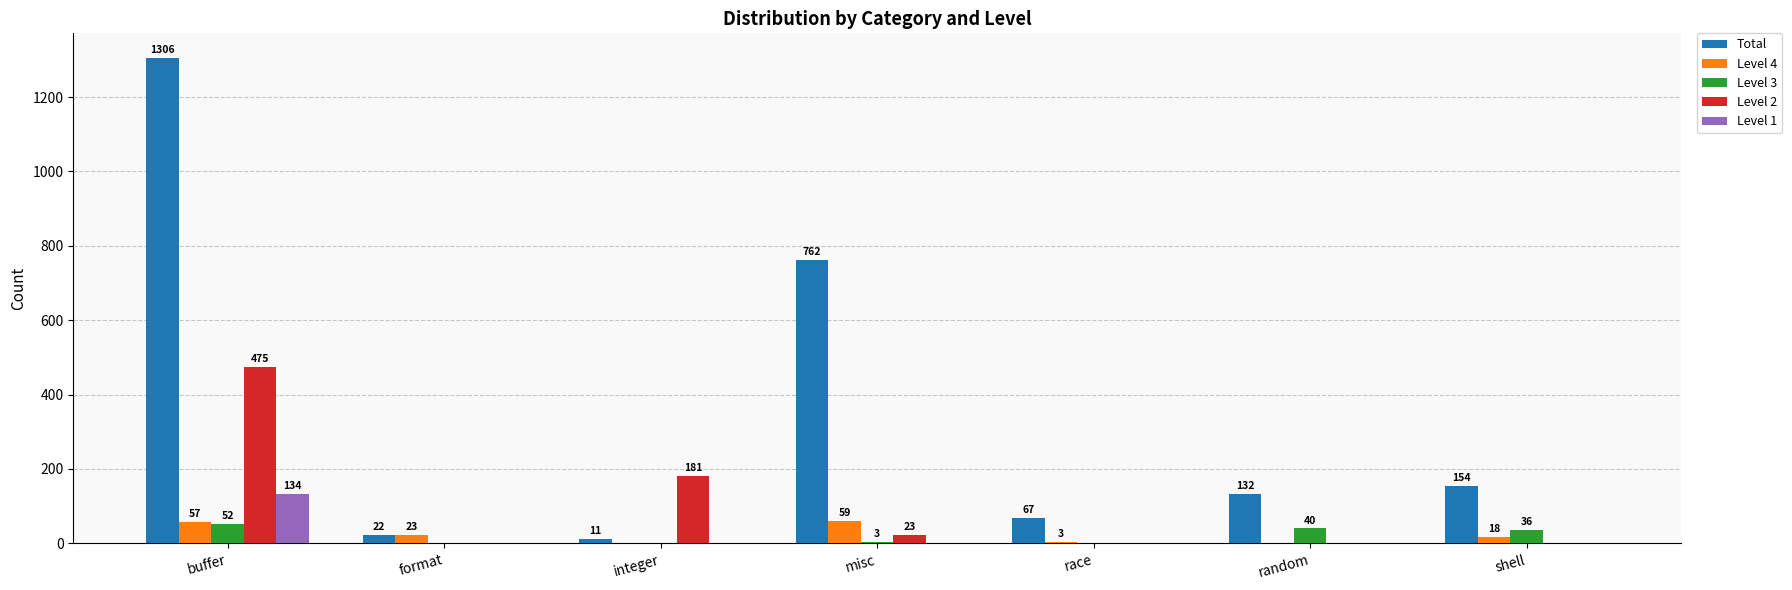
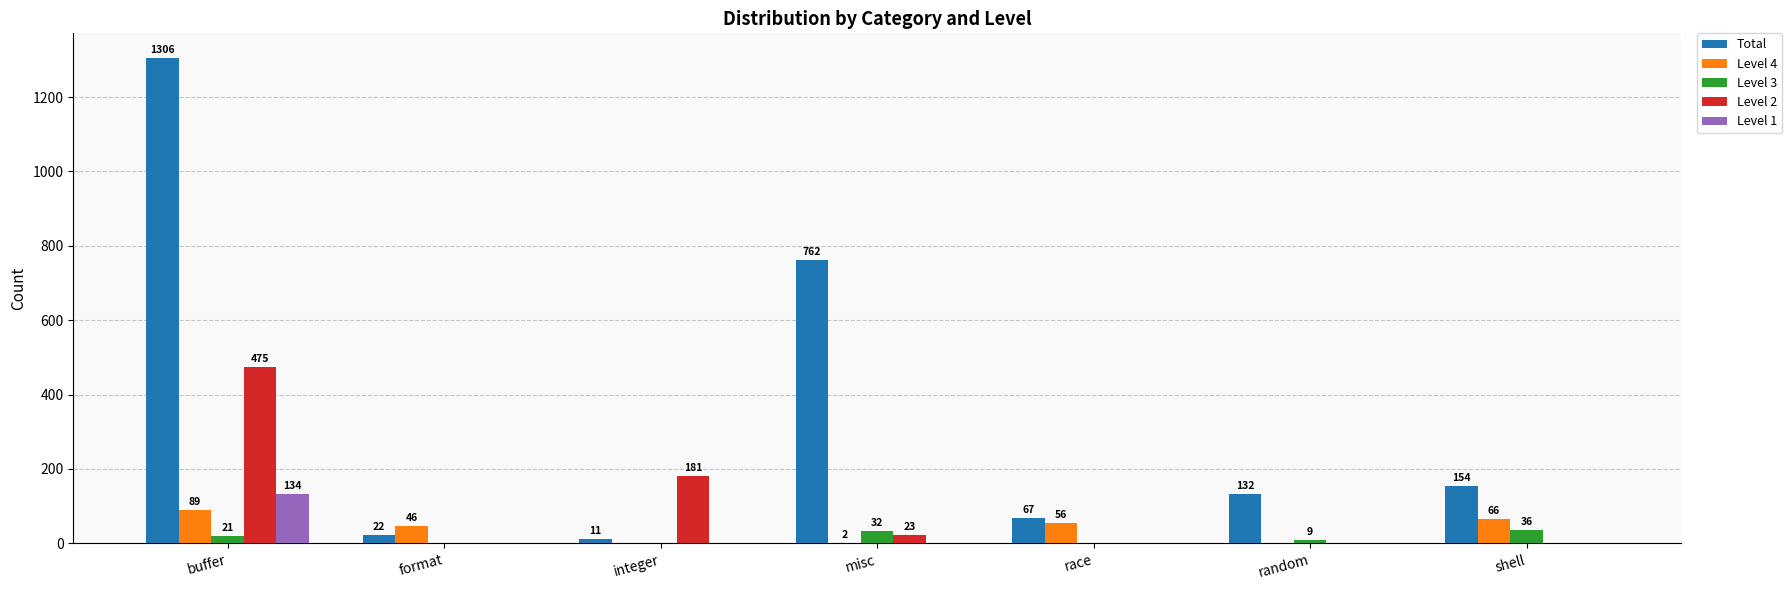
  {
    "Total": {
      "buffer": 1306,
      "format": 22,
      "integer": 11,
      "misc": 762,
      "race": 67,
      "random": 132,
      "shell": 154
    },
    "Level 4": {
-     "buffer": 57,
-     "format": 23,
-     "misc": 59,
-     "race": 3,
-     "shell": 18
+     "buffer": 89,
+     "format": 46,
+     "misc": 2,
+     "race": 56,
+     "shell": 66
    },
    "Level 3": {
-     "buffer": 52,
-     "misc": 3,
-     "random": 40,
+     "buffer": 21,
+     "misc": 32,
+     "random": 9,
      "shell": 36
    },
    "Level 2": {
      "buffer": 475,
      "integer": 181,
      "misc": 23
    },
    "Level 1": {
      "buffer": 134
    }
  }
